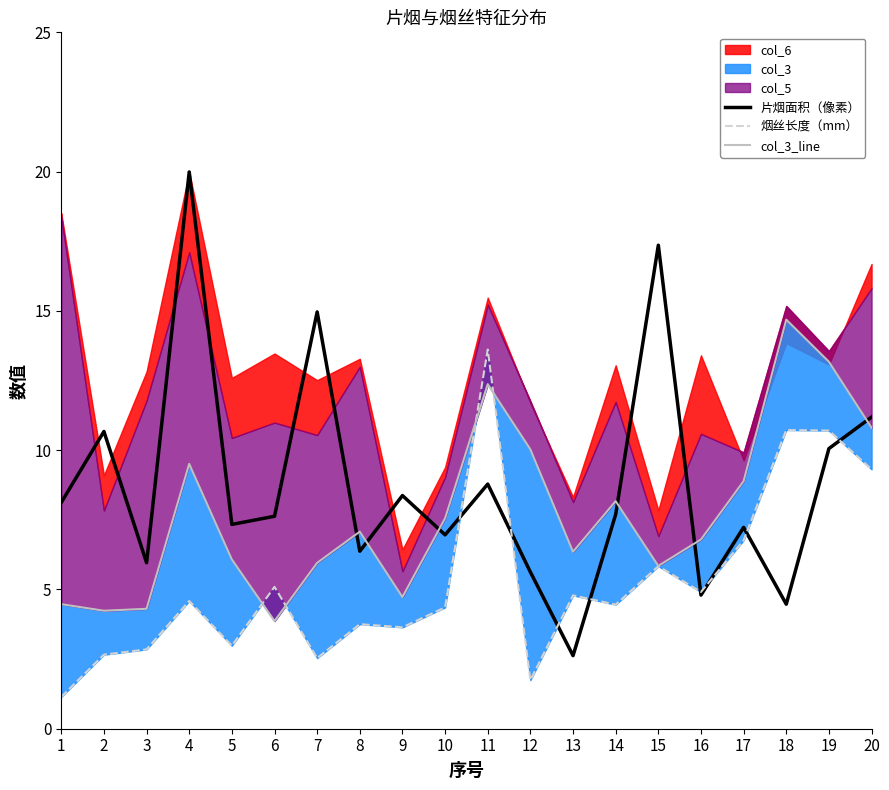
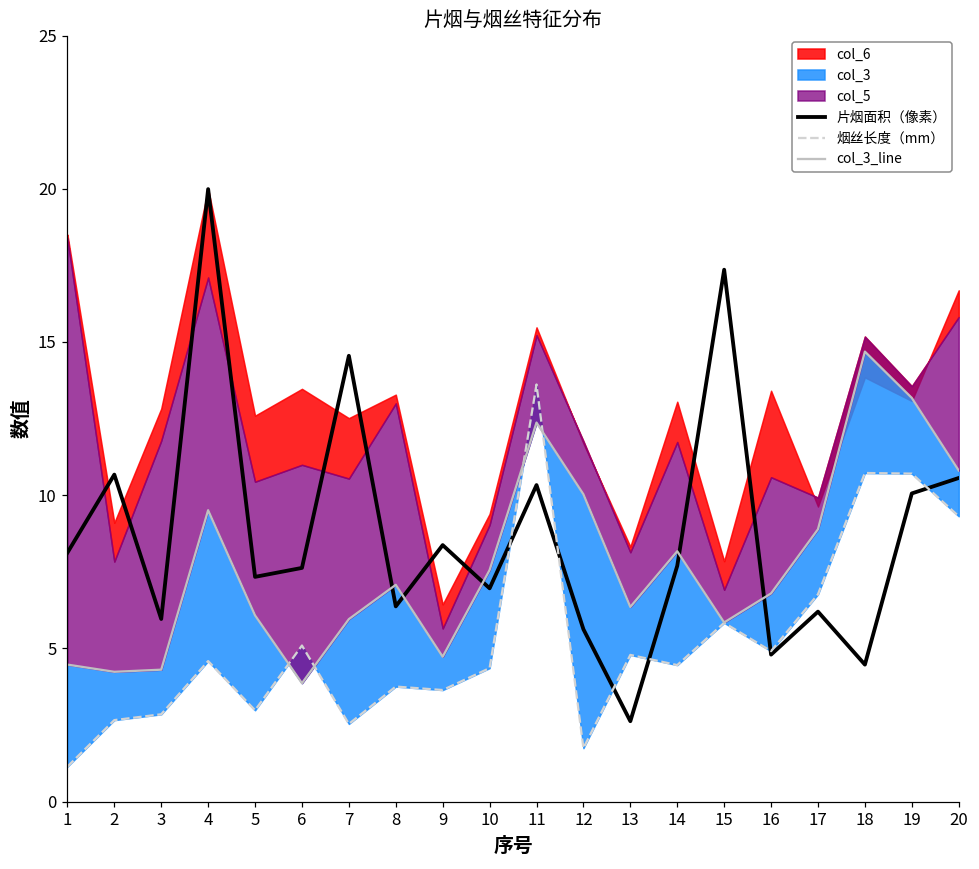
  {
    "片烟面积（像素）": {
      "1": 8.1,
      "2": 10.7,
      "3": 6.0,
      "5": 7.3,
      "6": 7.6,
-     "7": 15.0,
+     "7": 14.5,
      "8": 6.4,
      "9": 8.4,
      "10": 7.0,
-     "11": 8.8,
+     "11": 10.3,
      "12": 5.6,
      "13": 2.6,
      "14": 7.7,
      "15": 17.4,
      "16": 4.8,
-     "17": 7.2,
+     "17": 6.2,
      "18": 4.5,
      "19": 10.1,
-     "20": 11.2
+     "20": 10.6
    }
  }
